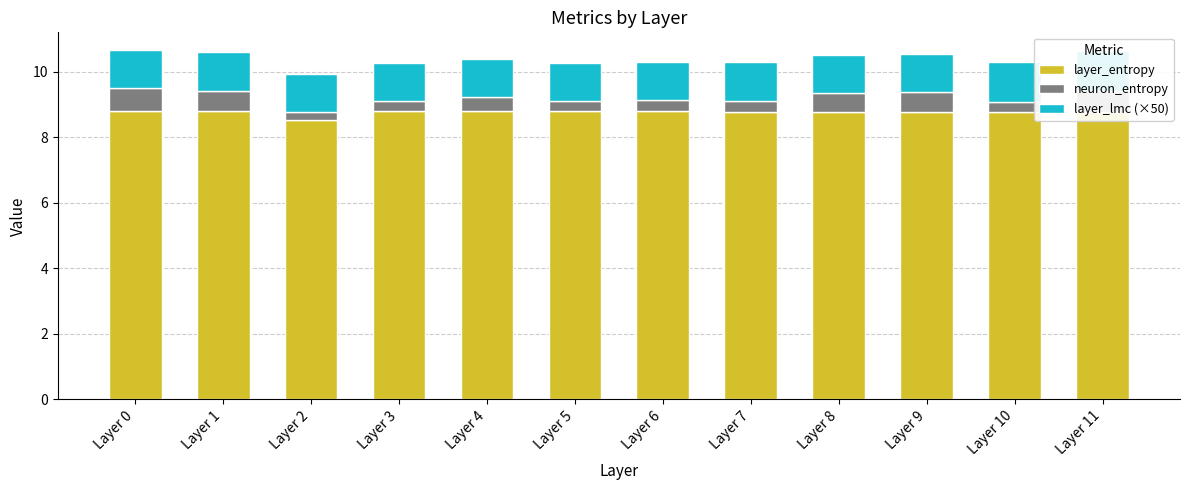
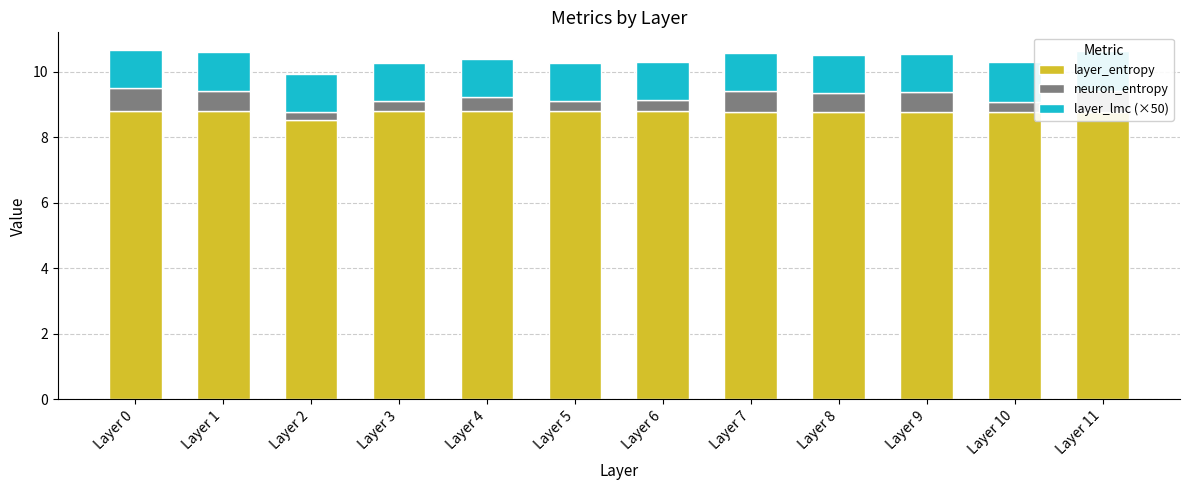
  {
    "layer_entropy": {
      "Layer 0": 8.8,
      "Layer 1": 8.8,
      "Layer 2": 8.5,
      "Layer 3": 8.8,
      "Layer 4": 8.8,
      "Layer 5": 8.8,
      "Layer 6": 8.8,
      "Layer 7": 8.8,
      "Layer 8": 8.8,
      "Layer 9": 8.8,
      "Layer 10": 8.8
    },
    "neuron_entropy": {
      "Layer 0": 0.7,
      "Layer 1": 0.6,
      "Layer 2": 0.2,
      "Layer 3": 0.3,
      "Layer 4": 0.4,
      "Layer 5": 0.3,
      "Layer 6": 0.4,
-     "Layer 7": 0.3,
+     "Layer 7": 0.6,
      "Layer 8": 0.6,
      "Layer 9": 0.6,
      "Layer 10": 0.3
    },
    "layer_lmc (×50)": {
      "Layer 0": 1.2,
      "Layer 1": 1.2,
      "Layer 2": 1.2,
      "Layer 3": 1.2,
      "Layer 4": 1.2,
      "Layer 5": 1.2,
      "Layer 6": 1.2,
      "Layer 7": 1.2,
      "Layer 8": 1.2,
      "Layer 9": 1.2,
      "Layer 10": 1.2
    }
  }
